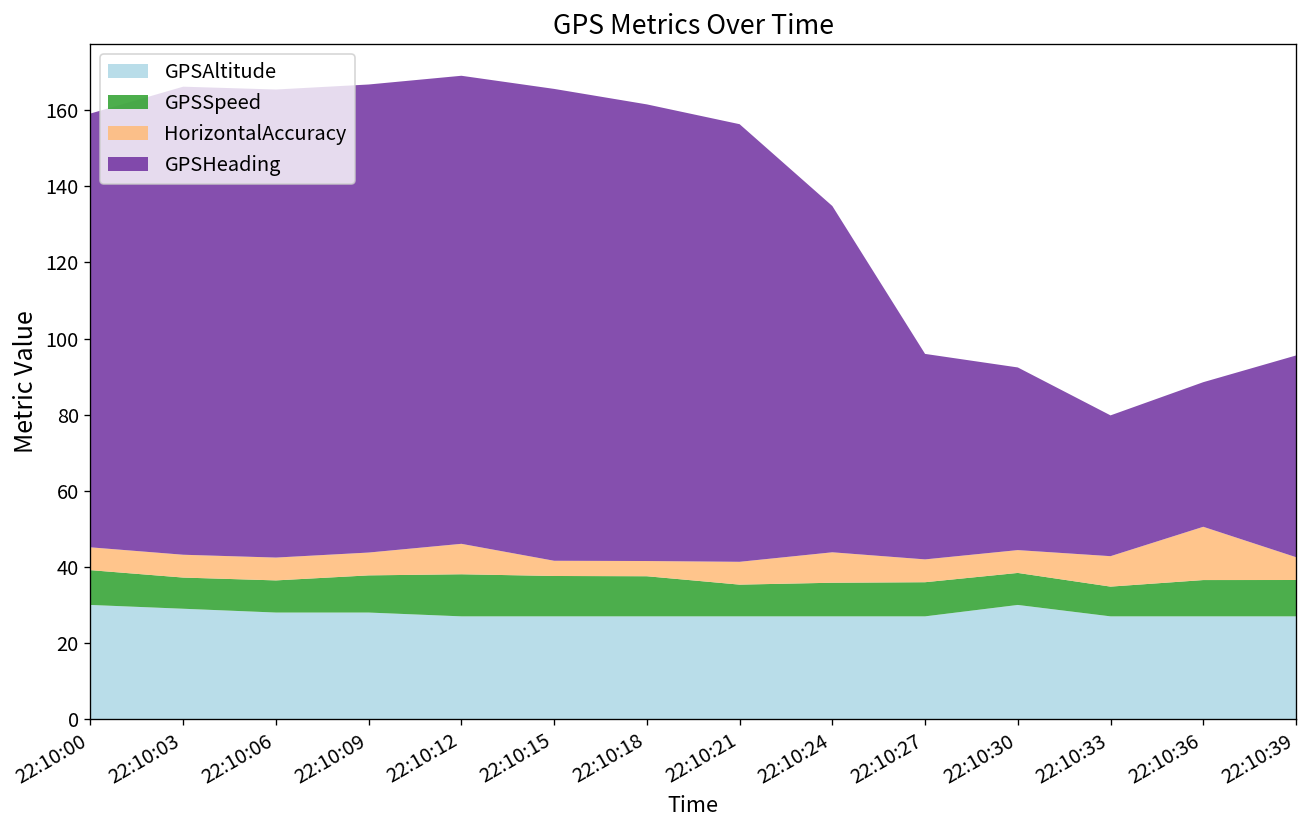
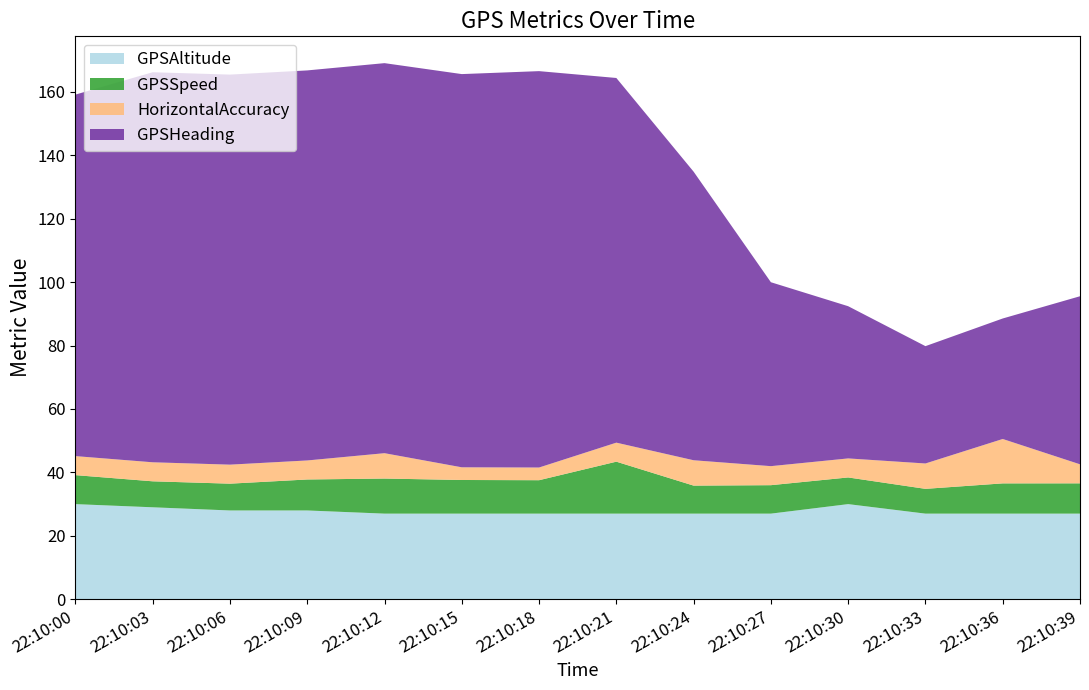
  {
    "GPSAltitude": {
      "22:10:00": 30,
      "22:10:03": 29,
      "22:10:06": 28,
      "22:10:09": 28,
      "22:10:12": 27,
      "22:10:15": 27,
      "22:10:18": 27,
      "22:10:21": 27,
      "22:10:24": 27,
      "22:10:27": 27,
      "22:10:30": 30,
      "22:10:33": 27,
      "22:10:36": 27,
      "22:10:39": 27
    },
    "GPSSpeed": {
      "22:10:00": 9,
      "22:10:03": 8,
      "22:10:06": 8,
      "22:10:09": 10,
      "22:10:12": 11,
      "22:10:15": 11,
      "22:10:18": 11,
-     "22:10:21": 8,
+     "22:10:21": 16,
      "22:10:24": 9,
      "22:10:27": 9,
      "22:10:30": 8,
      "22:10:33": 8,
      "22:10:36": 10,
      "22:10:39": 10
    },
    "HorizontalAccuracy": {
      "22:10:00": 6,
      "22:10:03": 6,
      "22:10:06": 6,
      "22:10:09": 6,
      "22:10:12": 8,
      "22:10:15": 4,
      "22:10:18": 4,
      "22:10:21": 6,
      "22:10:24": 8,
      "22:10:27": 6,
      "22:10:30": 6,
      "22:10:33": 8,
      "22:10:36": 14,
      "22:10:39": 6
    },
    "GPSHeading": {
      "22:10:00": 114,
      "22:10:09": 123,
      "22:10:12": 123,
      "22:10:15": 124,
-     "22:10:18": 120,
+     "22:10:18": 125,
      "22:10:21": 115,
      "22:10:24": 91,
-     "22:10:27": 54,
+     "22:10:27": 58,
      "22:10:30": 48,
      "22:10:33": 37,
      "22:10:36": 38,
      "22:10:39": 53
    }
  }
